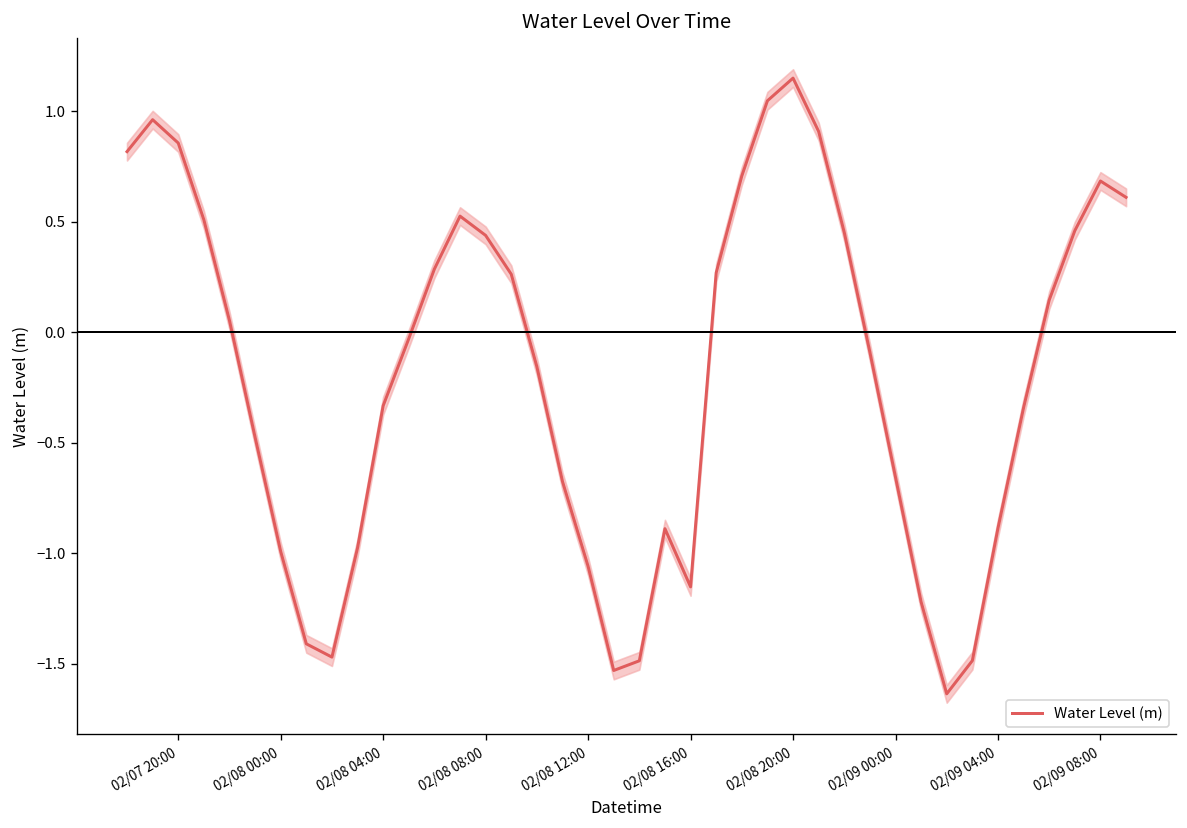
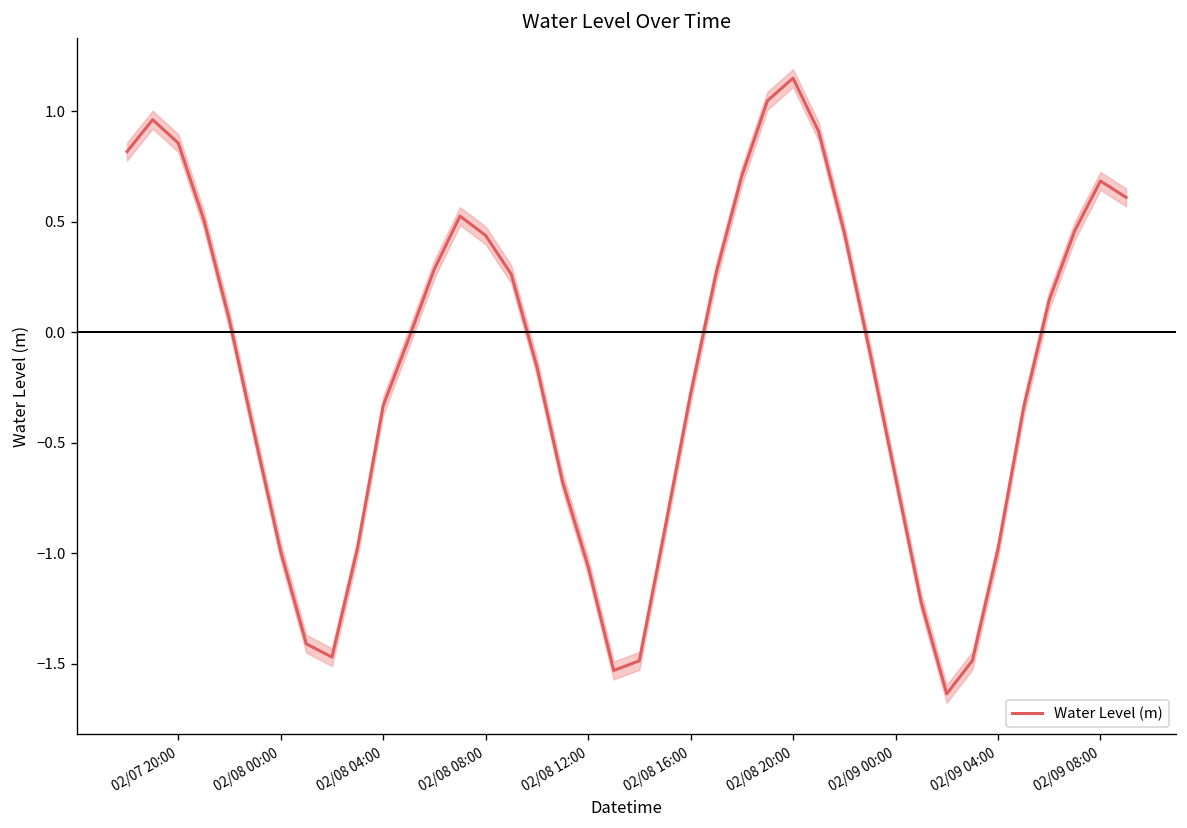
  {
    "Water Level (m)": {
      "02/07 20:00": 0.86,
      "02/08 00:00": -0.99,
      "02/08 04:00": -0.33,
      "02/08 08:00": 0.44,
      "02/08 12:00": -1.06,
-     "02/08 16:00": -1.15,
+     "02/08 16:00": -0.28,
      "02/08 20:00": 1.15,
      "02/09 00:00": -0.66,
-     "02/09 04:00": -0.89,
+     "02/09 04:00": -0.98,
      "02/09 08:00": 0.68
    }
  }
